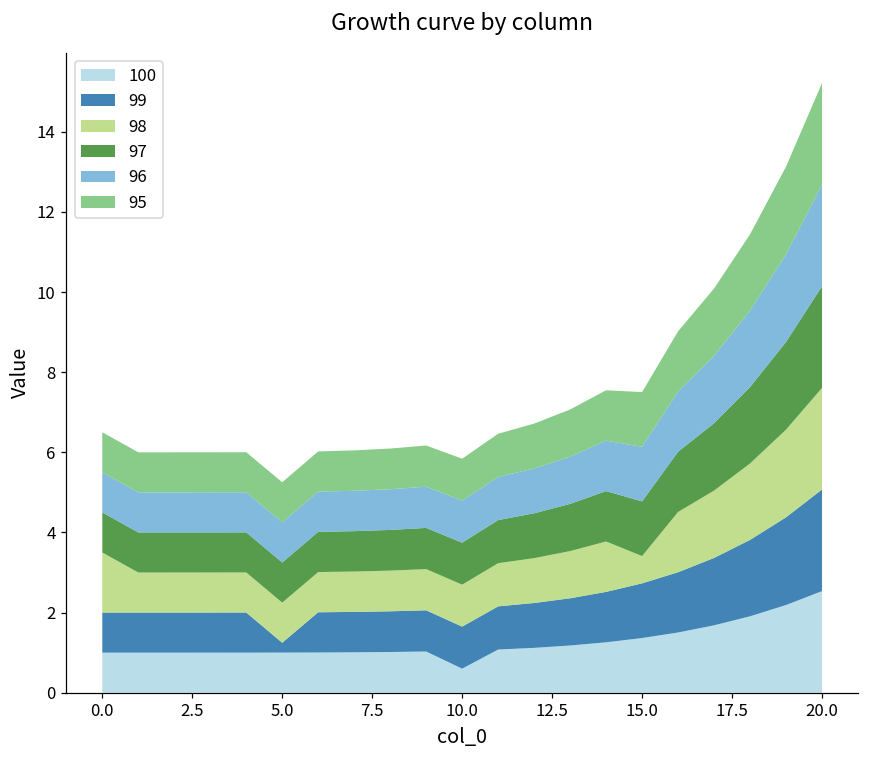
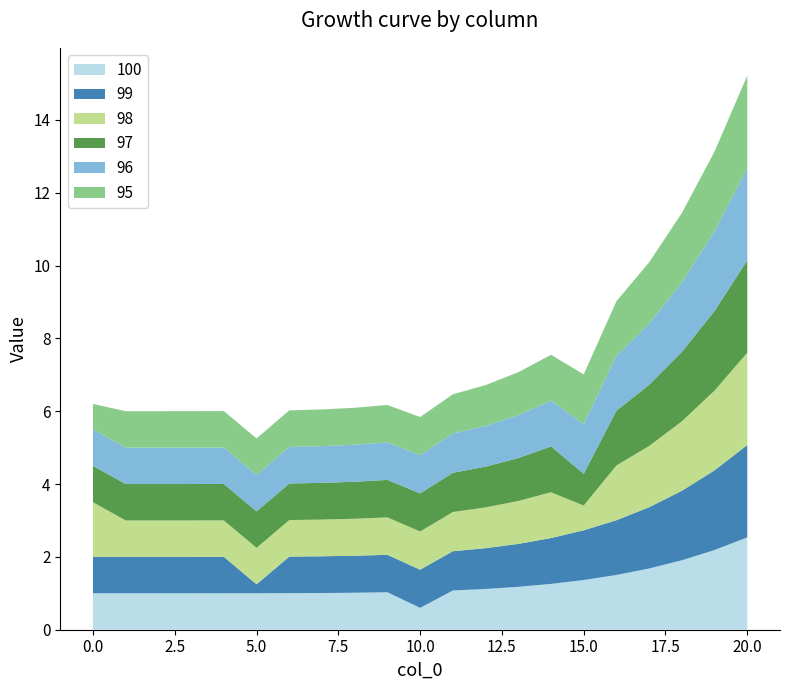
  {
    "100": {
      "0.0": 1.0,
      "5.0": 1.0,
      "10.0": 0.6,
      "15.0": 1.4,
      "20.0": 2.5
    },
    "99": {
      "0.0": 1.0,
      "5.0": 0.2,
      "10.0": 1.0,
      "15.0": 1.4,
      "20.0": 2.5
    },
    "98": {
      "0.0": 1.5,
      "5.0": 1.0,
      "10.0": 1.0,
      "15.0": 0.7,
      "20.0": 2.5
    },
    "97": {
      "0.0": 1.0,
      "5.0": 1.0,
      "10.0": 1.0,
-     "15.0": 1.4,
+     "15.0": 0.9,
      "20.0": 2.5
    },
    "96": {
      "0.0": 1.0,
      "5.0": 1.0,
      "10.0": 1.0,
      "15.0": 1.4,
      "20.0": 2.5
    },
    "95": {
-     "0.0": 1.0,
+     "0.0": 0.7,
      "5.0": 1.0,
      "10.0": 1.0,
      "15.0": 1.4,
      "20.0": 2.5
    }
  }
